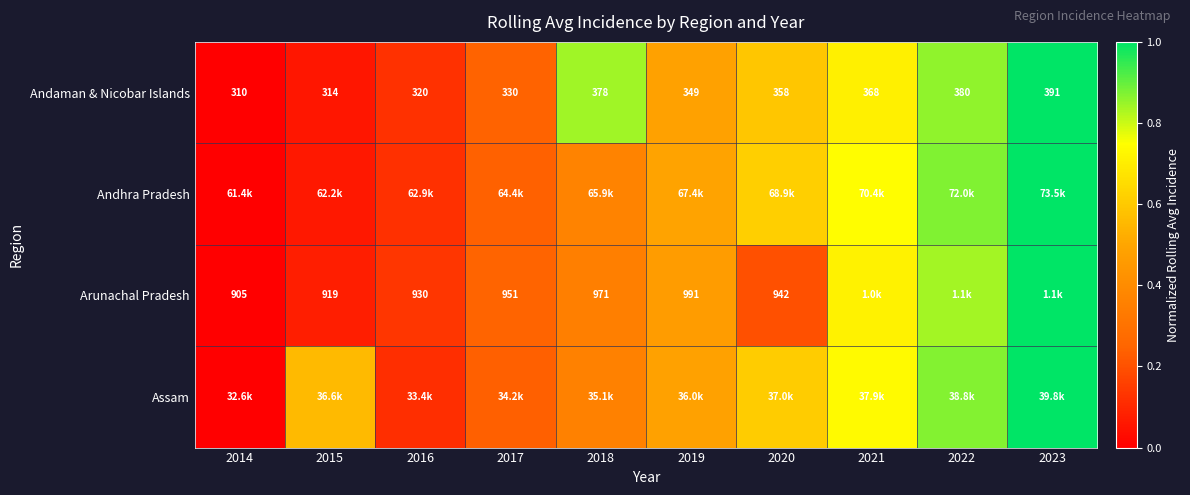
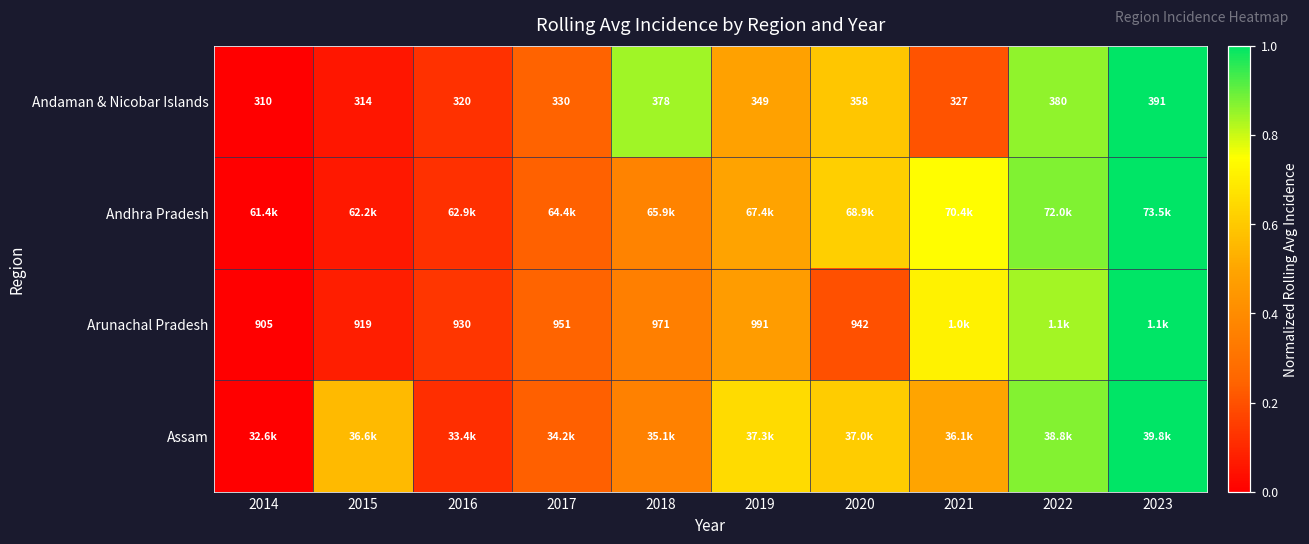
  {
    "Andaman & Nicobar Islands": {
      "2014": "310",
      "2015": "314",
      "2016": "320",
      "2017": "330",
      "2018": "378",
      "2019": "349",
      "2020": "358",
-     "2021": "368",
+     "2021": "327",
      "2022": "380",
      "2023": "391"
    },
    "Andhra Pradesh": {
      "2014": "61.4k",
      "2015": "62.2k",
      "2016": "62.9k",
      "2017": "64.4k",
      "2018": "65.9k",
      "2019": "67.4k",
      "2020": "68.9k",
      "2021": "70.4k",
      "2022": "72.0k",
      "2023": "73.5k"
    },
    "Arunachal Pradesh": {
      "2014": "905",
      "2015": "919",
      "2016": "930",
      "2017": "951",
      "2018": "971",
      "2019": "991",
      "2020": "942",
      "2021": "1.0k",
      "2022": "1.1k",
      "2023": "1.1k"
    },
    "Assam": {
      "2014": "32.6k",
      "2015": "36.6k",
      "2016": "33.4k",
      "2017": "34.2k",
      "2018": "35.1k",
-     "2019": "36.0k",
+     "2019": "37.3k",
      "2020": "37.0k",
-     "2021": "37.9k",
+     "2021": "36.1k",
      "2022": "38.8k",
      "2023": "39.8k"
    }
  }
